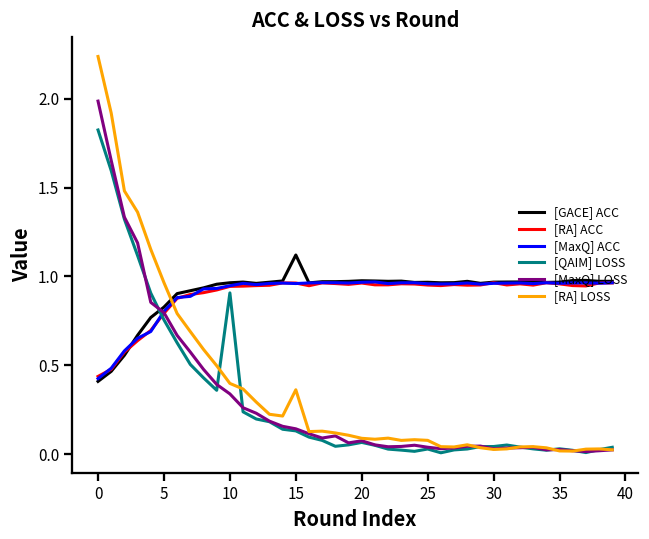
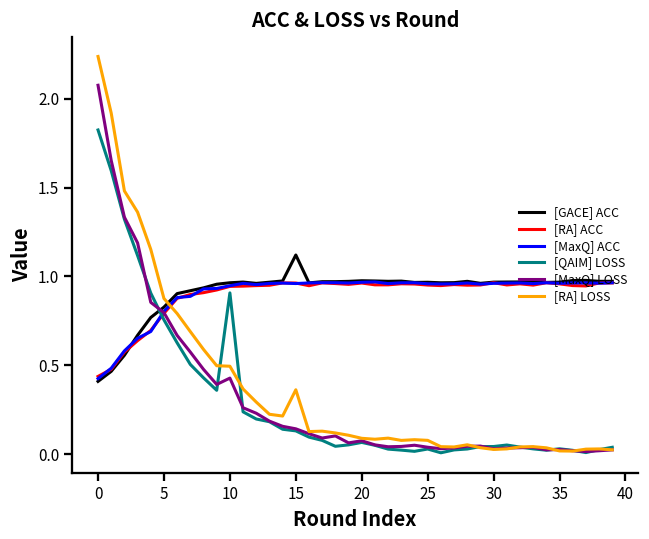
  {
    "[GACE] ACC": {
      "5": 0.83,
      "10": 0.96,
      "15": 1.12
    },
    "[QAIM] LOSS": {
      "0": 1.82,
      "5": 0.76,
      "10": 0.91
    },
    "[MaxQ] LOSS": {
-     "0": 1.99,
-     "10": 0.34
+     "0": 2.08,
+     "10": 0.43
    },
    "[RA] LOSS": {
      "0": 2.24,
-     "5": 0.97,
-     "10": 0.40,
+     "5": 0.88,
+     "10": 0.49,
      "15": 0.36,
      "25": 0.08
    }
  }
